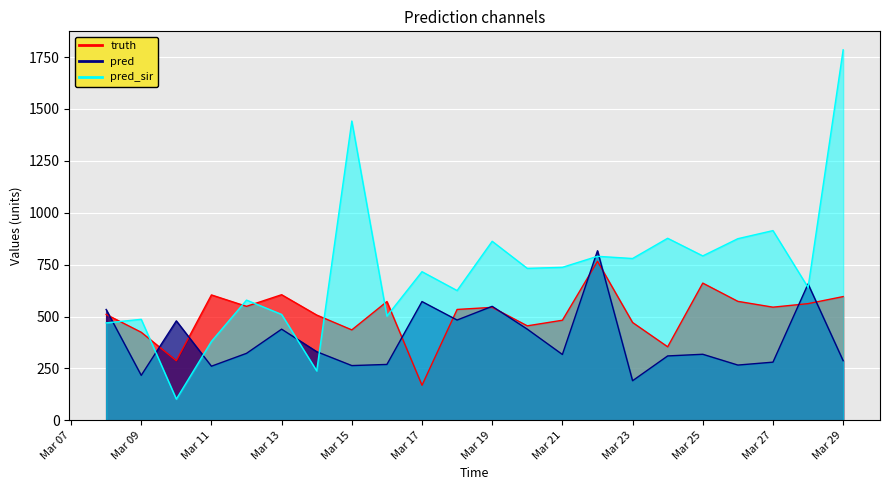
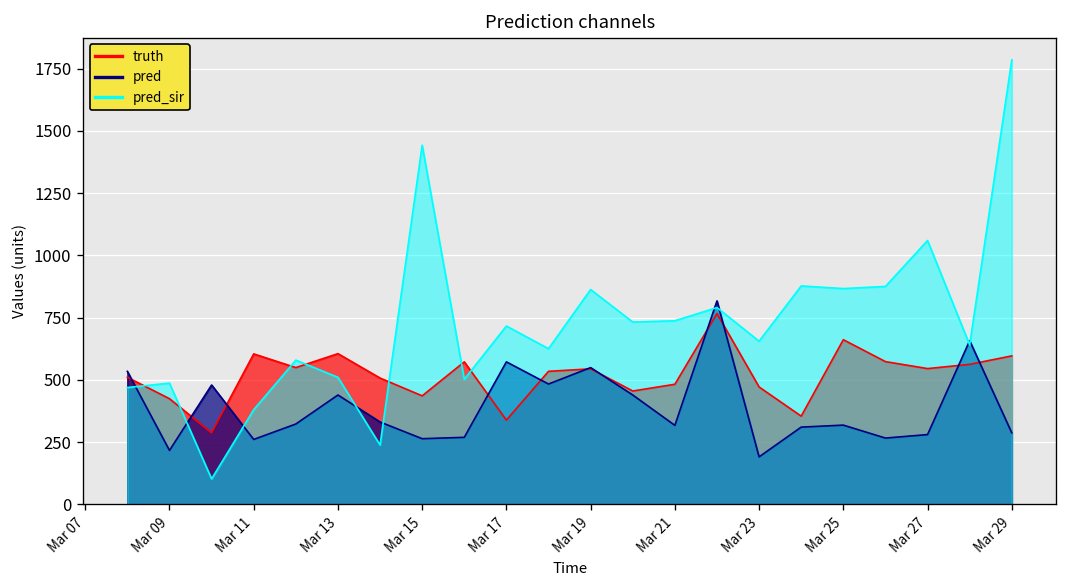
  {
    "truth": {
      "Mar 09": 420,
      "Mar 11": 600,
      "Mar 13": 610,
      "Mar 15": 440,
-     "Mar 17": 170,
+     "Mar 17": 340,
      "Mar 21": 480,
      "Mar 23": 470,
      "Mar 25": 660,
      "Mar 27": 550,
      "Mar 29": 600
    },
    "pred": {
      "Mar 09": 220,
      "Mar 11": 260,
      "Mar 13": 440,
      "Mar 15": 260,
      "Mar 17": 570,
      "Mar 21": 320,
      "Mar 23": 190,
      "Mar 25": 320,
      "Mar 27": 280,
      "Mar 29": 290
    },
    "pred_sir": {
      "Mar 09": 490,
      "Mar 11": 380,
      "Mar 13": 510,
      "Mar 15": 1440,
      "Mar 17": 720,
      "Mar 19": 860,
      "Mar 21": 740,
-     "Mar 23": 780,
-     "Mar 25": 790,
-     "Mar 27": 910,
+     "Mar 23": 660,
+     "Mar 25": 870,
+     "Mar 27": 1060,
      "Mar 29": 1790
    }
  }
